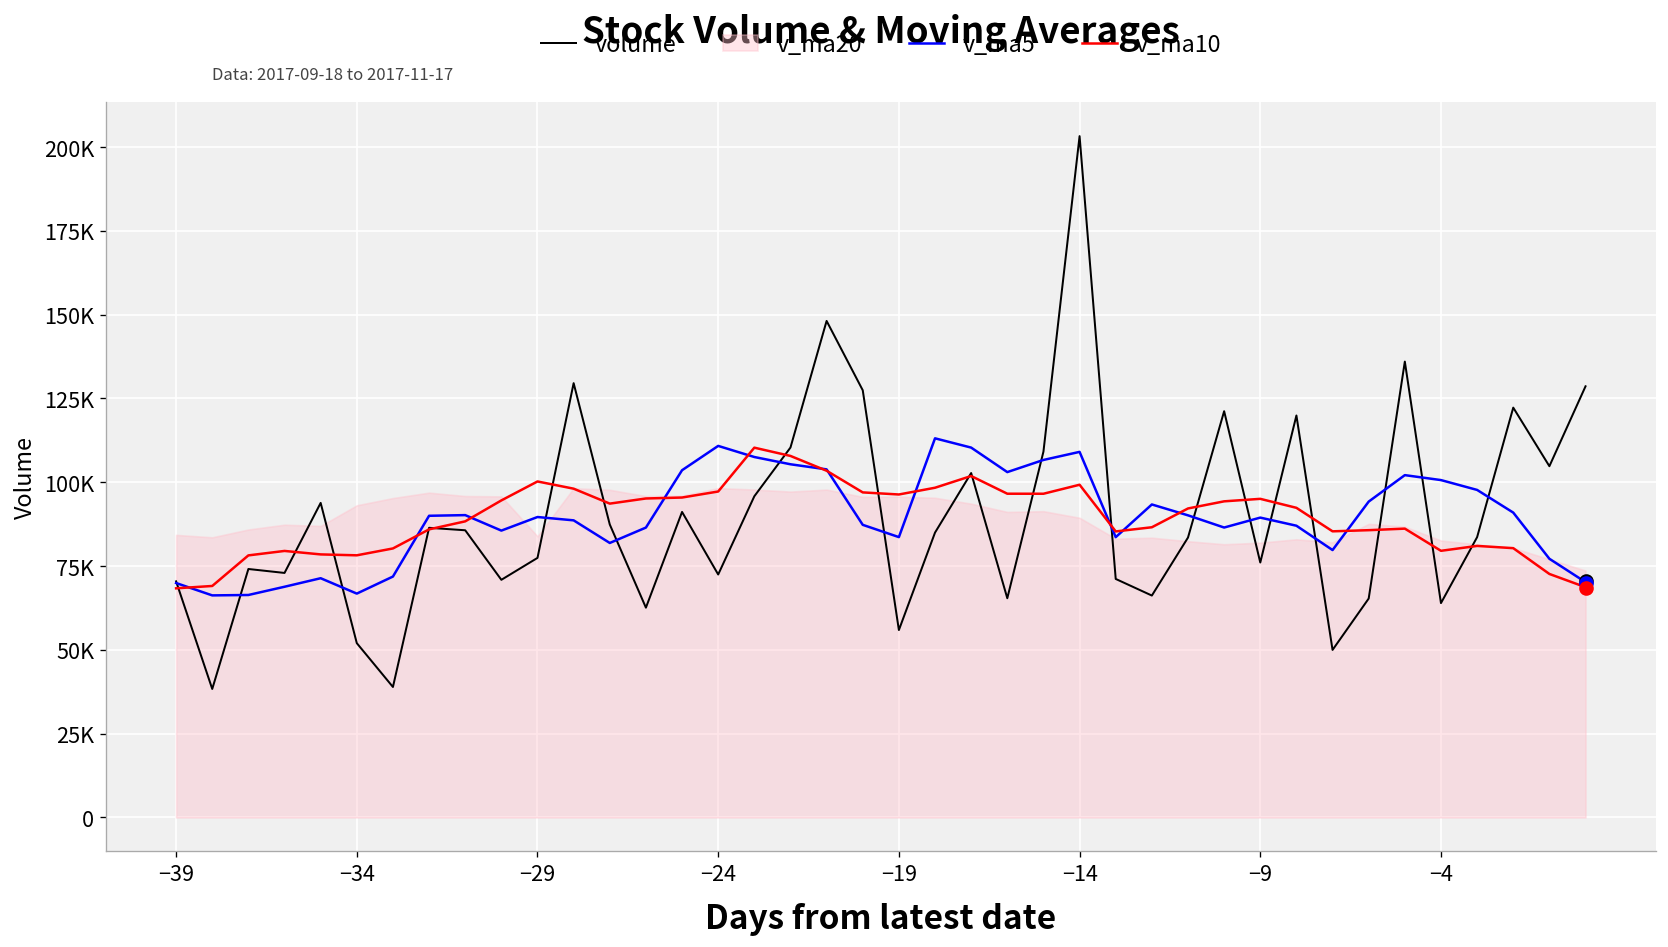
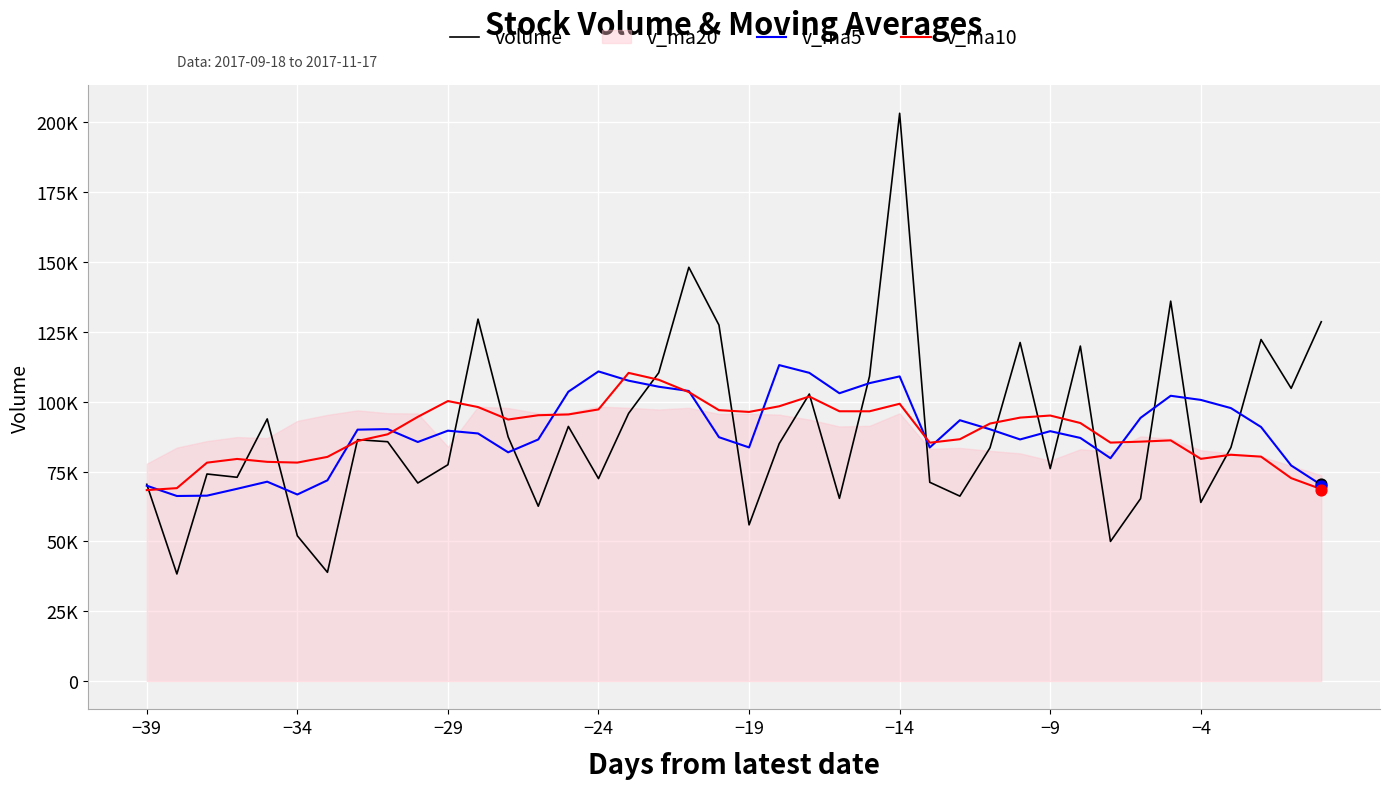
  {
    "v_ma20": {
-     "−39": 84000,
+     "−39": 78000,
      "−34": 93000,
      "−29": 84000,
      "−24": 98000,
-     "−14": 89000,
-     "−9": 82000,
+     "−14": 96000,
+     "−9": 79000,
      "−4": 83000
    }
  }
